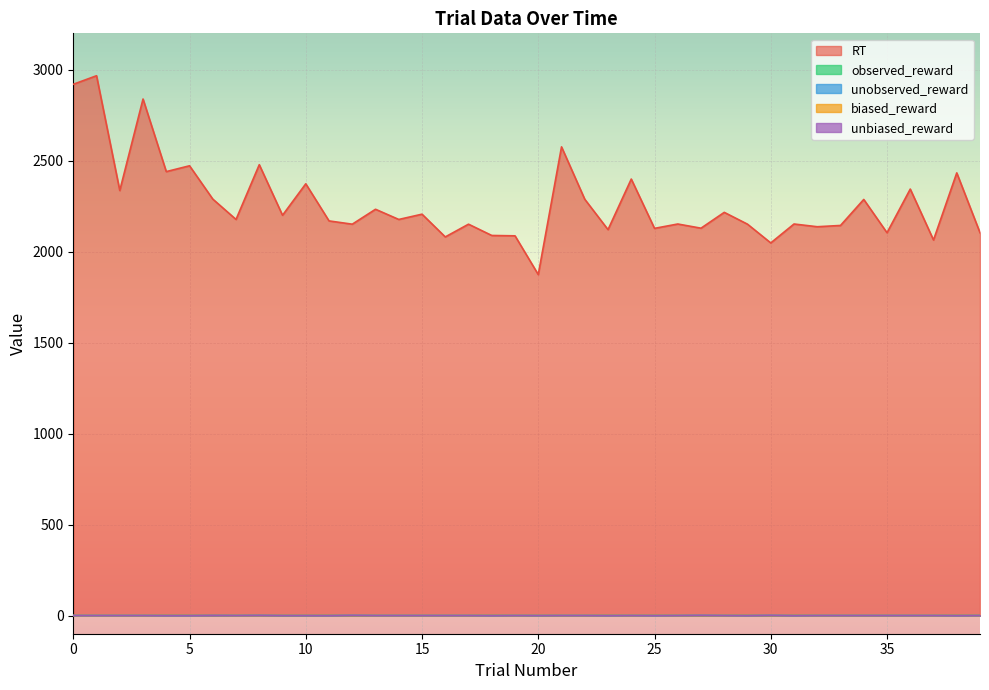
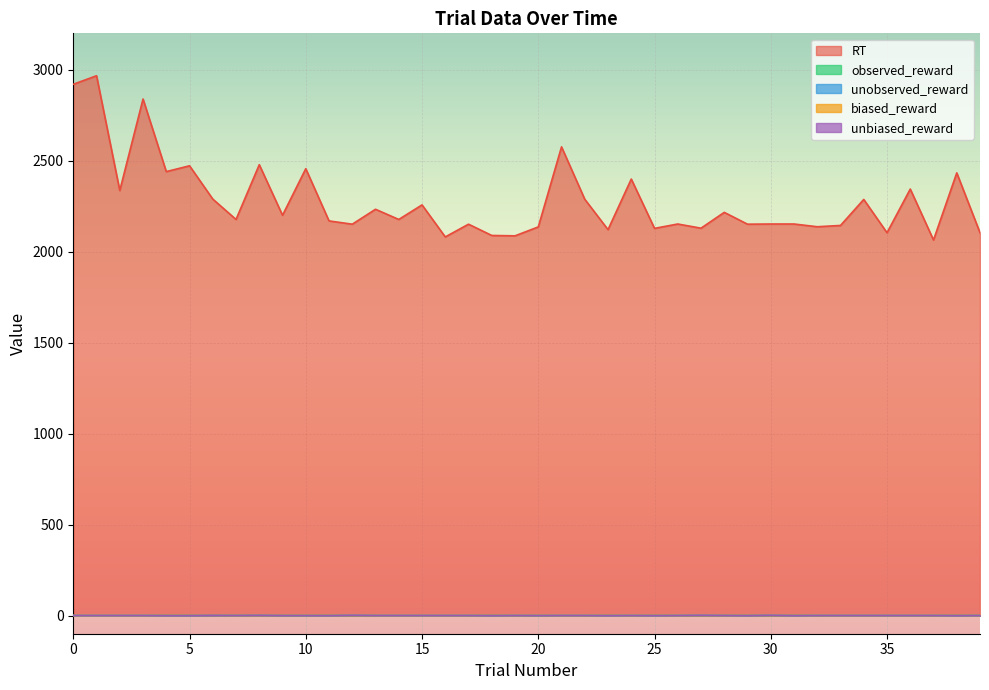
  {
    "RT": {
      "0": 2920,
      "5": 2470,
-     "10": 2370,
-     "15": 2210,
-     "20": 1870,
+     "10": 2460,
+     "15": 2260,
+     "20": 2140,
      "25": 2130,
-     "30": 2050,
+     "30": 2150,
      "35": 2100
    }
  }
